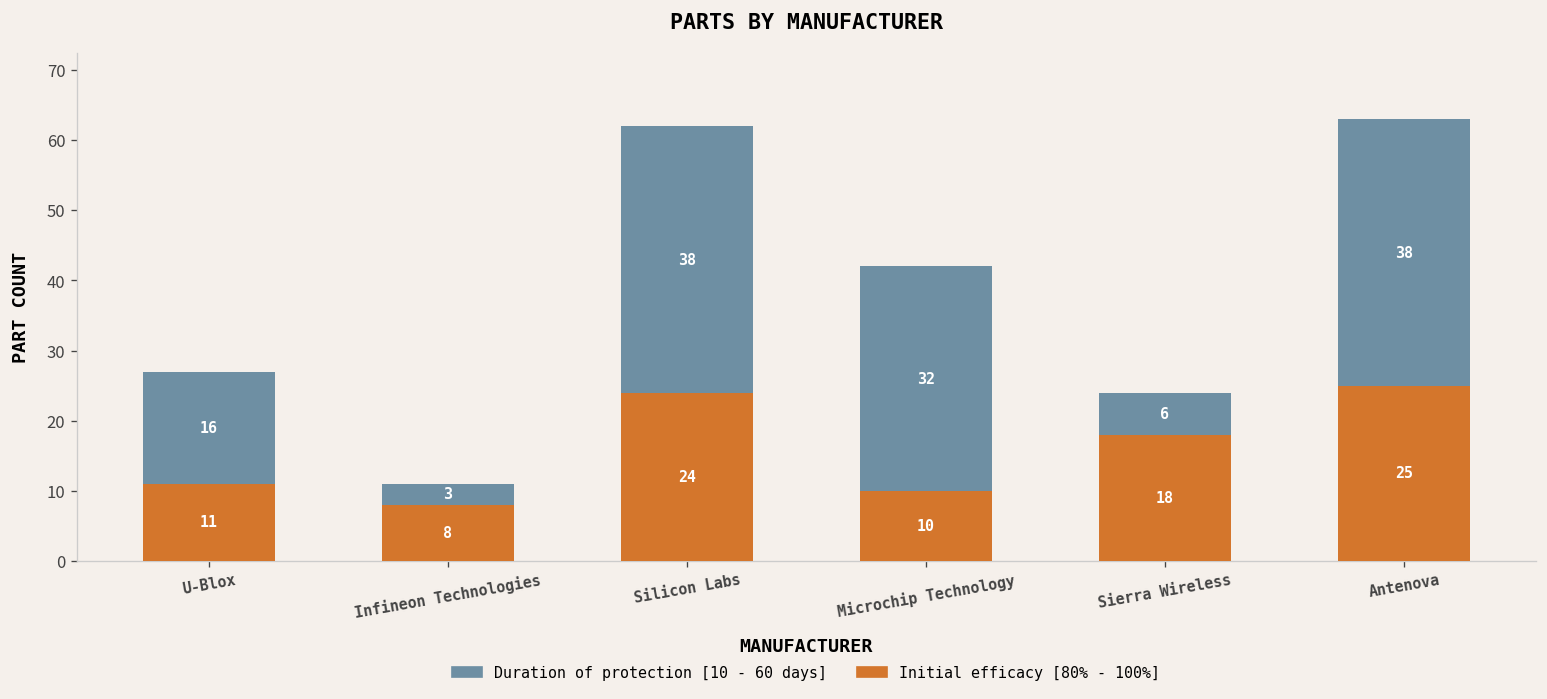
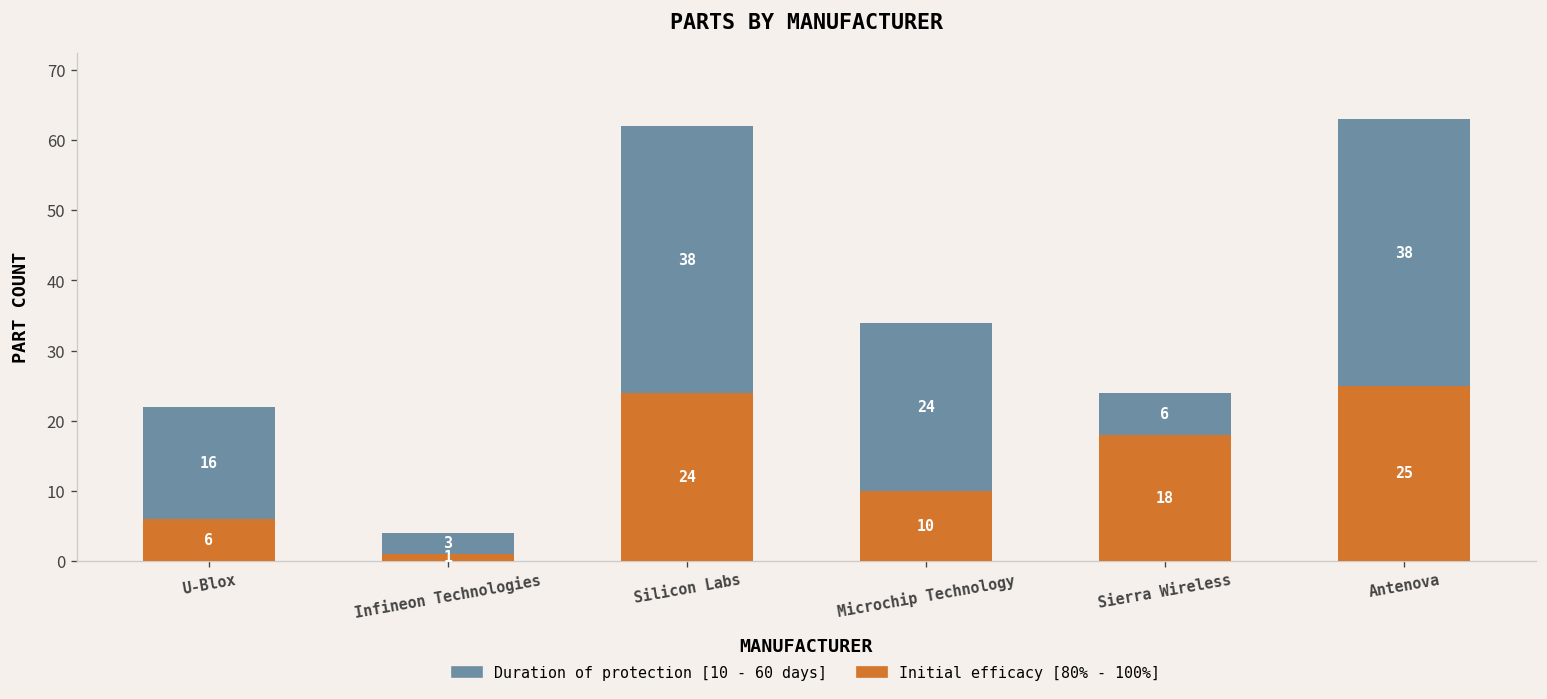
  {
    "Initial efficacy [80% - 100%]": {
-     "U-Blox": 11,
-     "Infineon Technologies": 8,
+     "U-Blox": 6,
+     "Infineon Technologies": 1,
      "Silicon Labs": 24,
      "Microchip Technology": 10,
      "Sierra Wireless": 18,
      "Antenova": 25
    },
    "Duration of protection [10 - 60 days]": {
      "U-Blox": 16,
      "Infineon Technologies": 3,
      "Silicon Labs": 38,
-     "Microchip Technology": 32,
+     "Microchip Technology": 24,
      "Sierra Wireless": 6,
      "Antenova": 38
    }
  }
